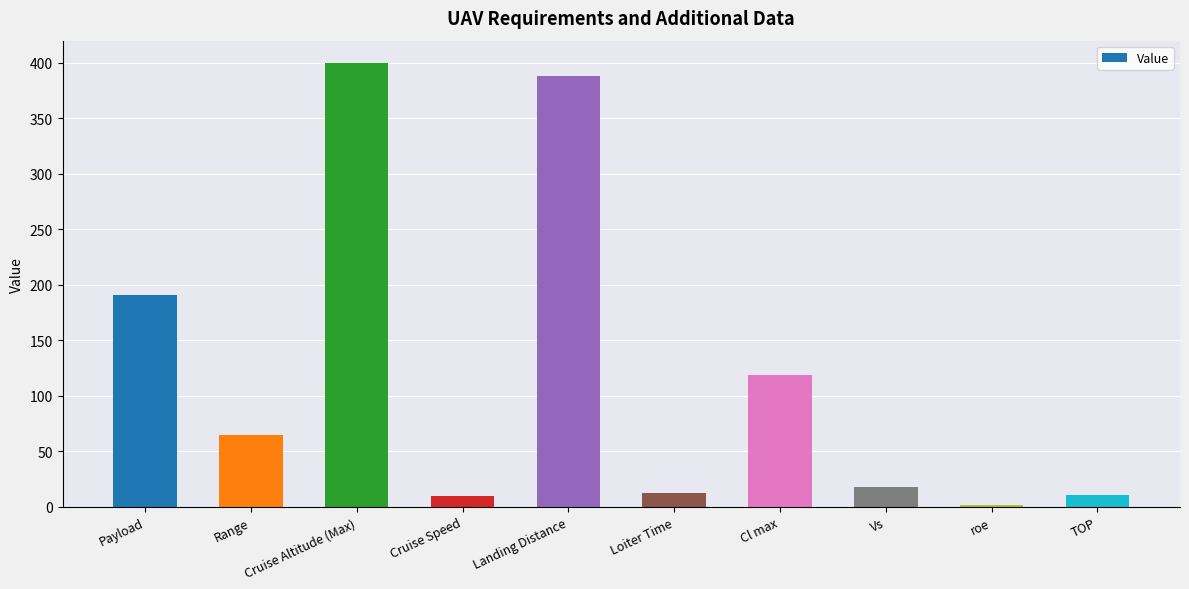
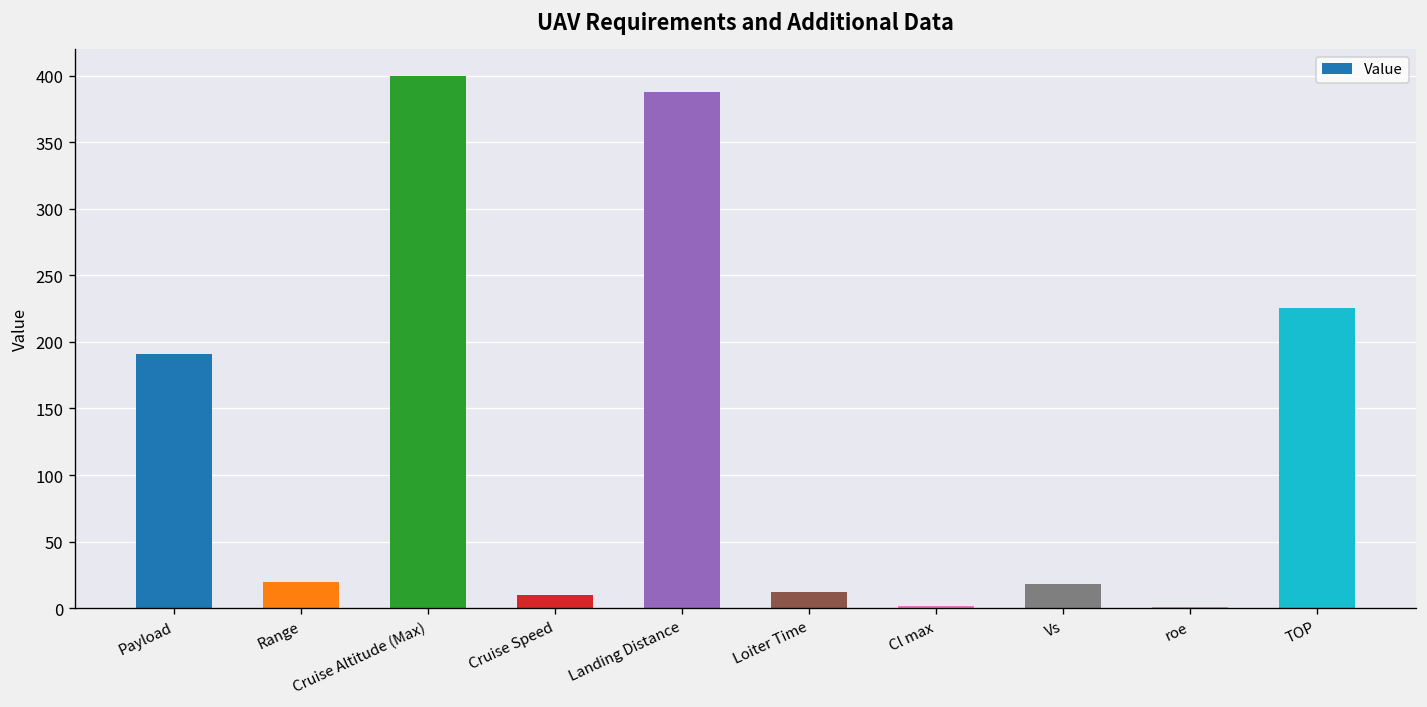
  {
    "Payload": 191,
-   "Range": 65,
+   "Range": 20,
    "Cruise Altitude (Max)": 400,
    "Cruise Speed": 10,
    "Landing Distance": 388,
    "Loiter Time": 12,
-   "Cl max": 118,
+   "Cl max": 2,
    "Vs": 18,
-   "TOP": 11
+   "TOP": 225
  }
